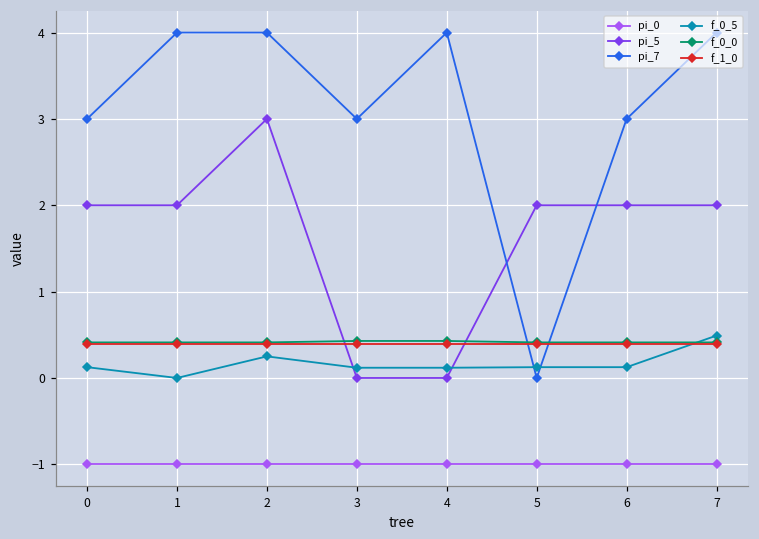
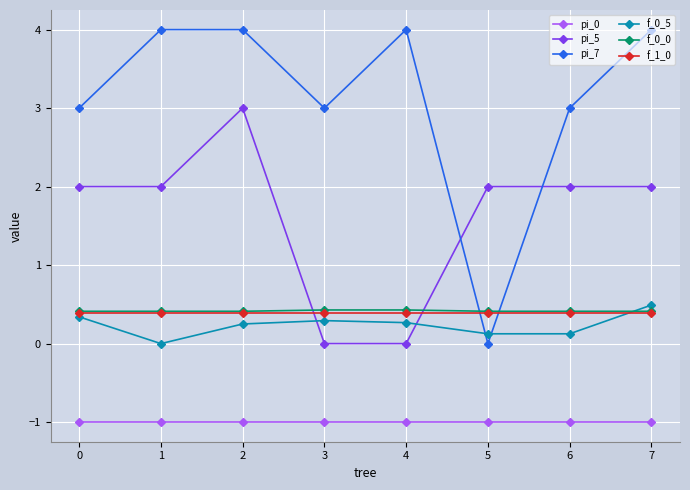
  {
    "pi_7": {
      "0": 3.0,
      "1": 4.0,
      "2": 4.0,
      "3": 3.0,
      "4": 4.0,
      "5": 0.0,
      "6": 3.0
    },
    "f_0_5": {
-     "0": 0.1,
+     "0": 0.3,
      "1": 0.0,
      "2": 0.2,
-     "3": 0.1,
-     "4": 0.1,
+     "3": 0.3,
+     "4": 0.3,
      "5": 0.1,
      "6": 0.1,
      "7": 0.5
    },
    "f_0_0": {
      "3": 0.4,
      "4": 0.4
    },
    "f_1_0": {
      "3": 0.4,
      "4": 0.4
    }
  }
